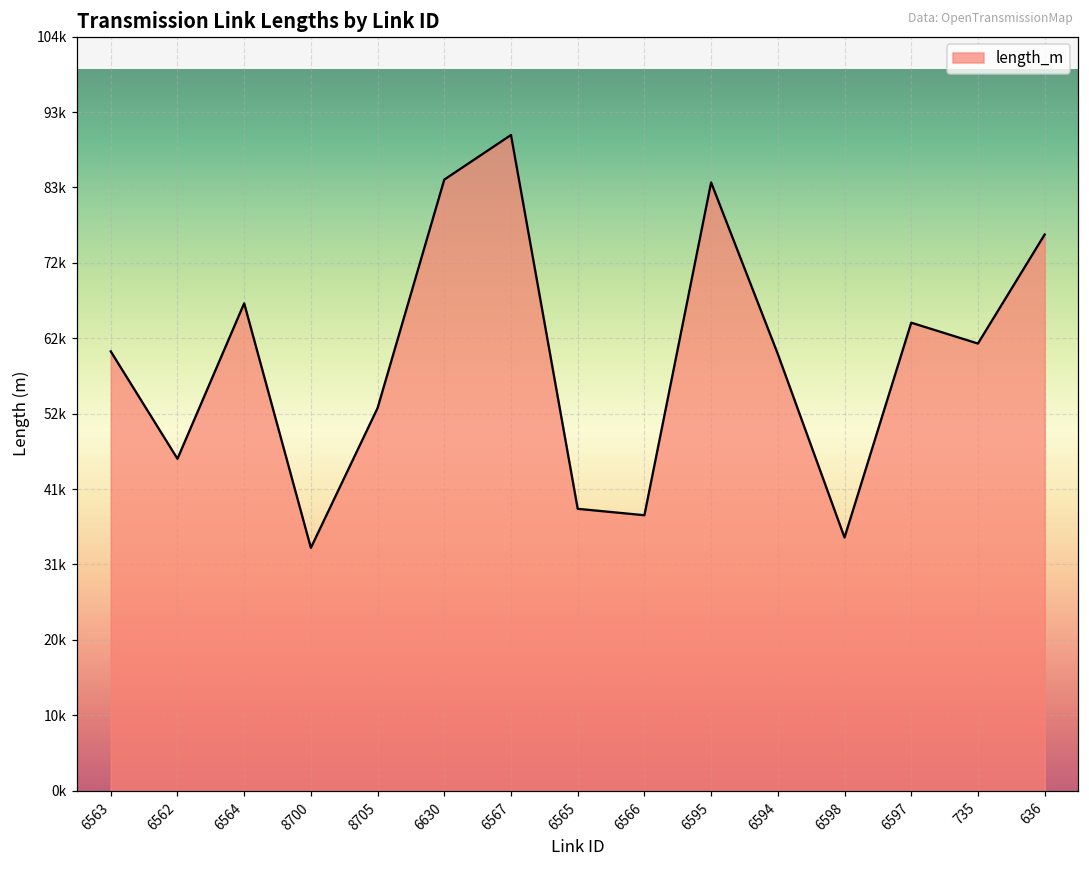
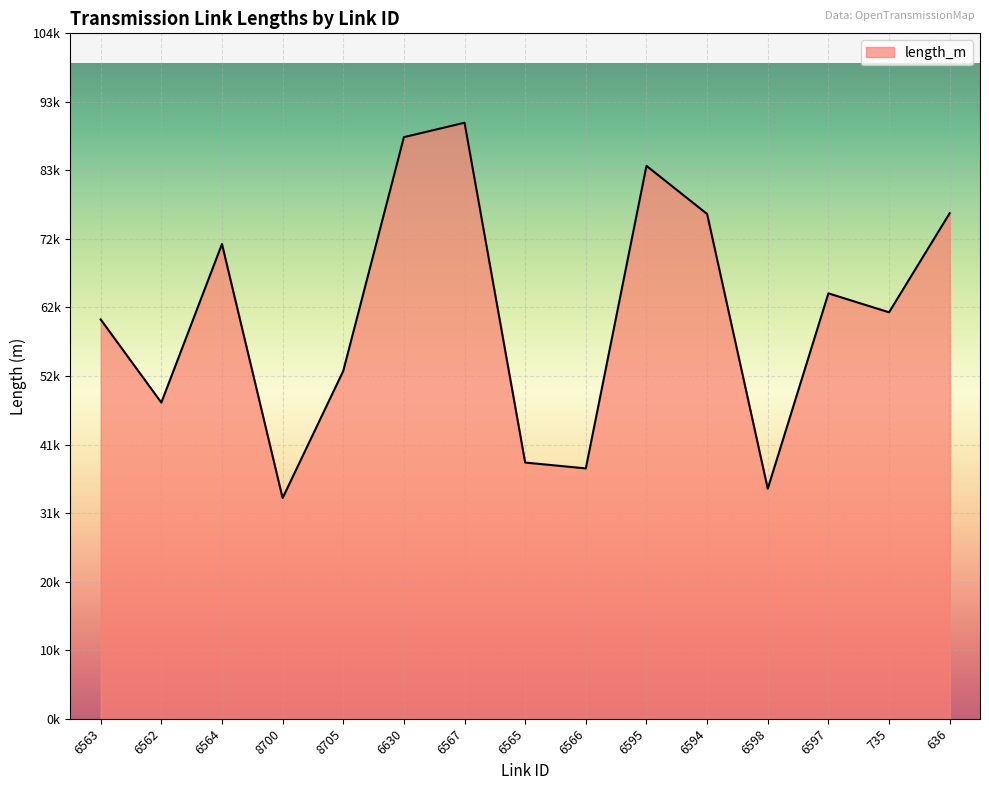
  {
    "6563": 61000,
-   "6562": 46000,
-   "6564": 67000,
+   "6562": 48000,
+   "6564": 72000,
    "8700": 34000,
    "8705": 53000,
-   "6630": 84000,
+   "6630": 88000,
    "6567": 90000,
    "6565": 39000,
    "6566": 38000,
    "6595": 84000,
-   "6594": 60000,
+   "6594": 77000,
    "6598": 35000,
    "6597": 65000,
    "735": 62000,
    "636": 77000
  }
